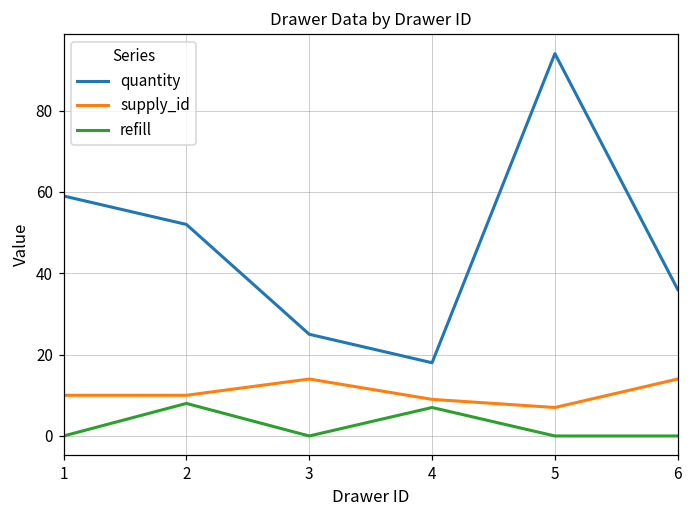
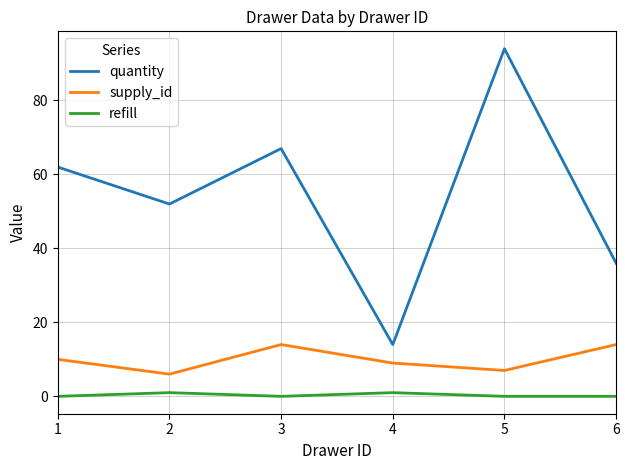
  {
    "quantity": {
-     "1": 59,
+     "1": 62,
      "2": 52,
-     "3": 25,
-     "4": 18,
+     "3": 67,
+     "4": 14,
      "5": 94,
      "6": 36
    },
    "supply_id": {
      "1": 10,
-     "2": 10,
+     "2": 6,
      "3": 14,
      "4": 9,
      "5": 7,
      "6": 14
    },
    "refill": {
      "1": 0,
-     "2": 8,
+     "2": 1,
      "3": 0,
-     "4": 7,
+     "4": 1,
      "5": 0,
      "6": 0
    }
  }
